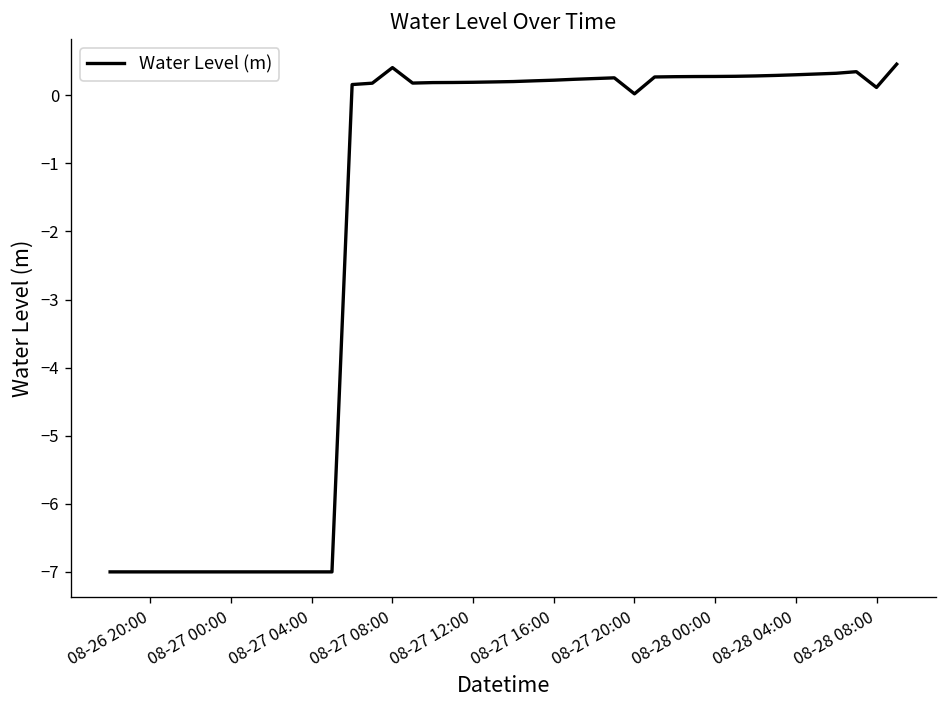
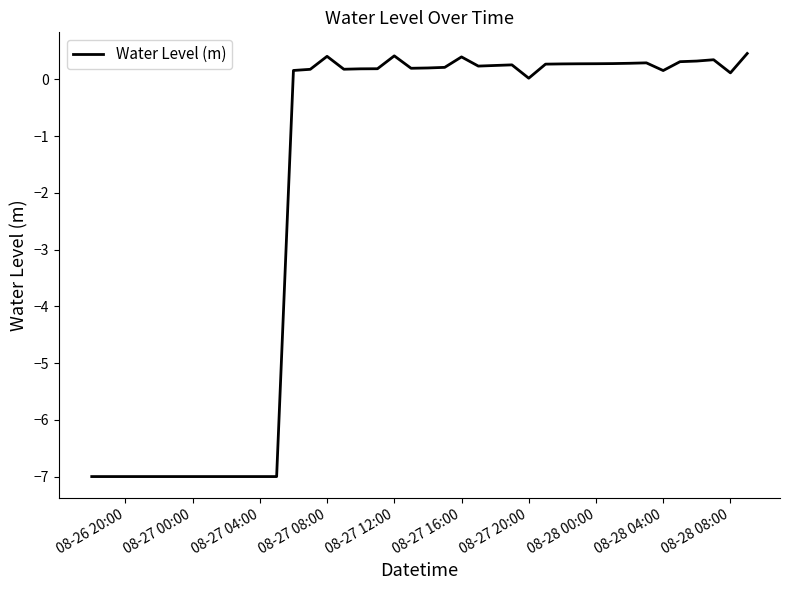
  {
    "08-26 20:00": -7.0,
    "08-27 00:00": -7.0,
    "08-27 04:00": -7.0,
    "08-27 08:00": 0.4,
-   "08-27 12:00": 0.2,
-   "08-27 16:00": 0.2,
+   "08-27 12:00": 0.4,
+   "08-27 16:00": 0.4,
    "08-27 20:00": 0.0,
    "08-28 00:00": 0.3,
-   "08-28 04:00": 0.3,
+   "08-28 04:00": 0.2,
    "08-28 08:00": 0.1
  }
